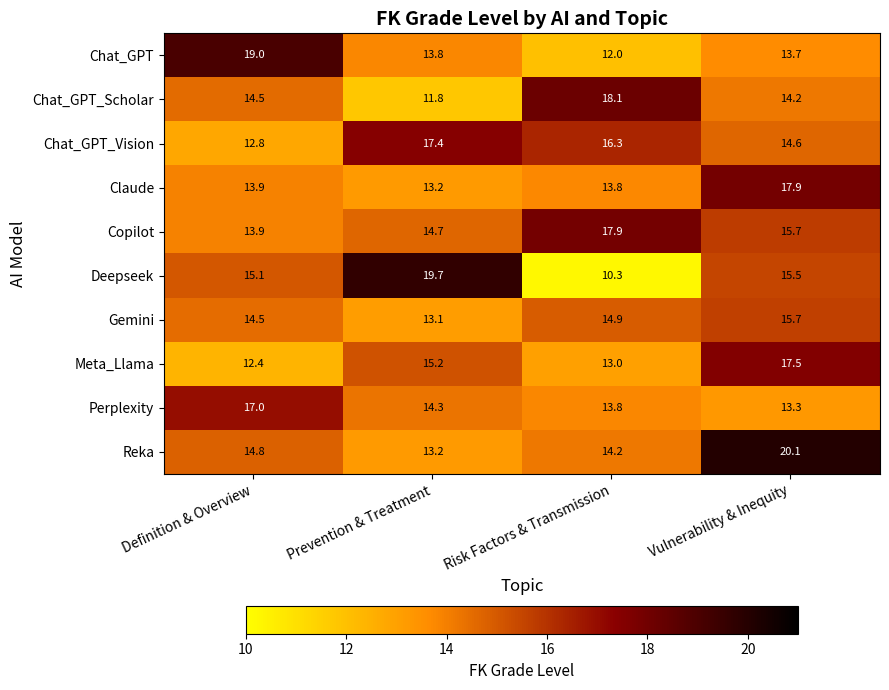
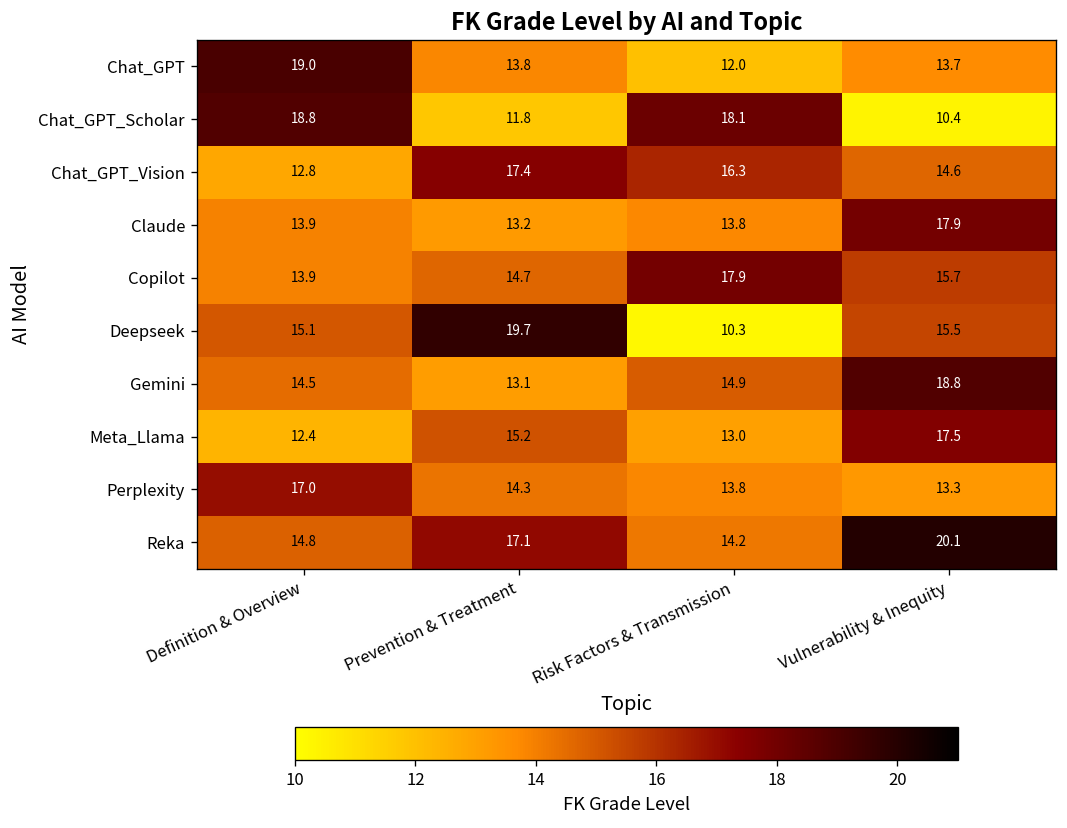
  {
    "Chat_GPT": {
      "Definition & Overview": 19.0,
      "Prevention & Treatment": 13.8,
      "Risk Factors & Transmission": 12.0,
      "Vulnerability & Inequity": 13.7
    },
    "Chat_GPT_Scholar": {
-     "Definition & Overview": 14.5,
+     "Definition & Overview": 18.8,
      "Prevention & Treatment": 11.8,
      "Risk Factors & Transmission": 18.1,
-     "Vulnerability & Inequity": 14.2
+     "Vulnerability & Inequity": 10.4
    },
    "Chat_GPT_Vision": {
      "Definition & Overview": 12.8,
      "Prevention & Treatment": 17.4,
      "Risk Factors & Transmission": 16.3,
      "Vulnerability & Inequity": 14.6
    },
    "Claude": {
      "Definition & Overview": 13.9,
      "Prevention & Treatment": 13.2,
      "Risk Factors & Transmission": 13.8,
      "Vulnerability & Inequity": 17.9
    },
    "Copilot": {
      "Definition & Overview": 13.9,
      "Prevention & Treatment": 14.7,
      "Risk Factors & Transmission": 17.9,
      "Vulnerability & Inequity": 15.7
    },
    "Deepseek": {
      "Definition & Overview": 15.1,
      "Prevention & Treatment": 19.7,
      "Risk Factors & Transmission": 10.3,
      "Vulnerability & Inequity": 15.5
    },
    "Gemini": {
      "Definition & Overview": 14.5,
      "Prevention & Treatment": 13.1,
      "Risk Factors & Transmission": 14.9,
-     "Vulnerability & Inequity": 15.7
+     "Vulnerability & Inequity": 18.8
    },
    "Meta_Llama": {
      "Definition & Overview": 12.4,
      "Prevention & Treatment": 15.2,
      "Risk Factors & Transmission": 13.0,
      "Vulnerability & Inequity": 17.5
    },
    "Perplexity": {
      "Definition & Overview": 17.0,
      "Prevention & Treatment": 14.3,
      "Risk Factors & Transmission": 13.8,
      "Vulnerability & Inequity": 13.3
    },
    "Reka": {
      "Definition & Overview": 14.8,
-     "Prevention & Treatment": 13.2,
+     "Prevention & Treatment": 17.1,
      "Risk Factors & Transmission": 14.2,
      "Vulnerability & Inequity": 20.1
    }
  }
